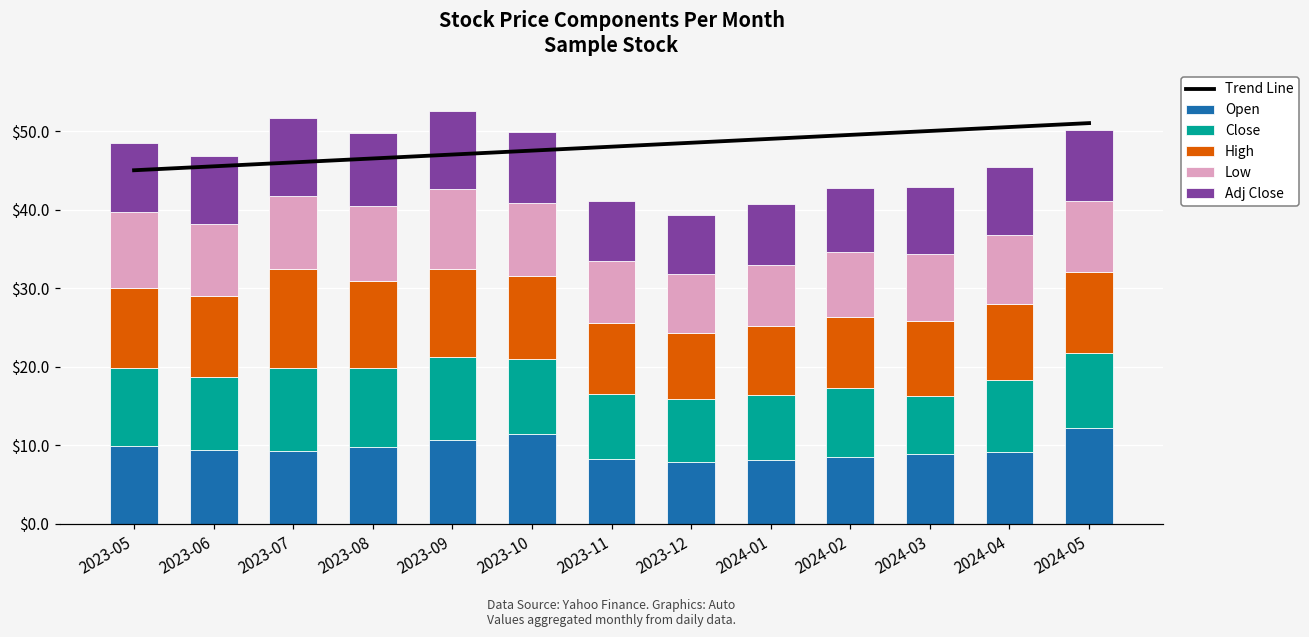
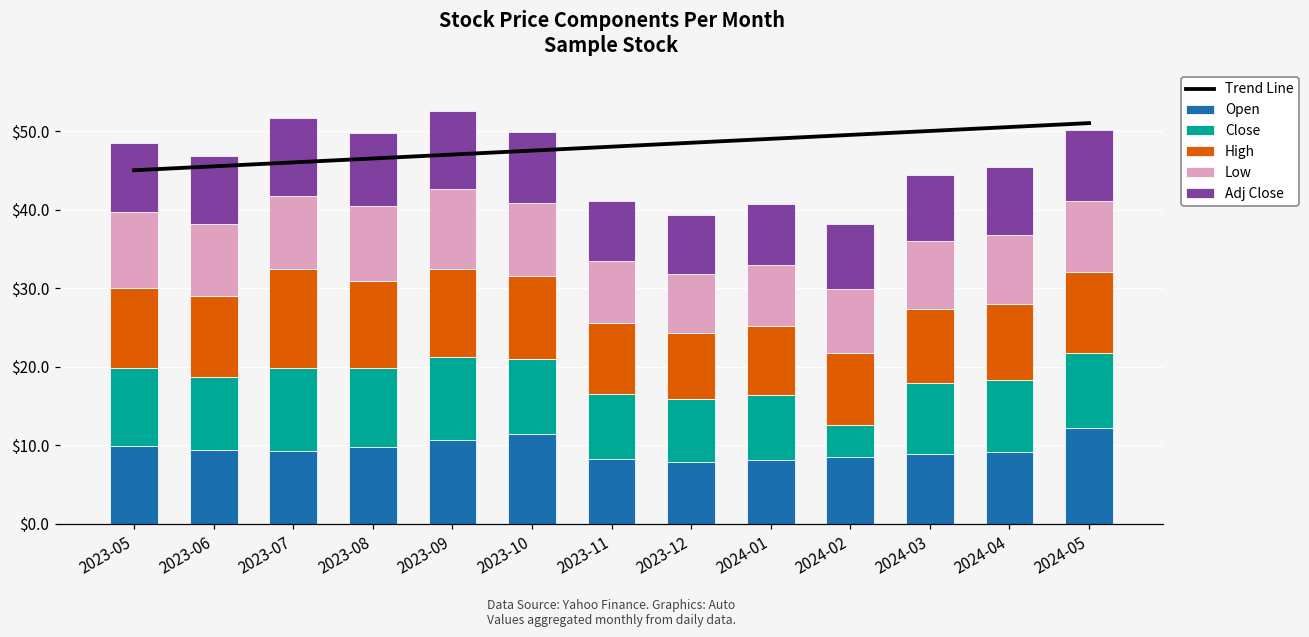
  {
    "Trend Line": {
      "2023-05": "$45",
      "2023-06": "$46",
      "2023-07": "$46",
      "2023-08": "$47",
      "2023-09": "$47",
      "2023-10": "$48",
      "2023-11": "$48",
      "2023-12": "$49",
      "2024-01": "$49",
      "2024-02": "$50",
      "2024-03": "$50",
      "2024-04": "$51",
      "2024-05": "$51"
    },
    "Open": {
      "2023-05": "$10",
      "2023-06": "$9",
      "2023-07": "$9",
      "2023-08": "$10",
      "2023-09": "$11",
      "2023-10": "$11",
      "2023-11": "$8",
      "2023-12": "$8",
      "2024-01": "$8",
      "2024-02": "$9",
      "2024-03": "$9",
      "2024-04": "$9",
      "2024-05": "$12"
    },
    "Close": {
      "2023-05": "$10",
      "2023-06": "$9",
      "2023-07": "$11",
      "2023-08": "$10",
      "2023-09": "$11",
      "2023-10": "$10",
      "2023-11": "$8",
      "2023-12": "$8",
      "2024-01": "$8",
-     "2024-02": "$9",
-     "2024-03": "$7",
+     "2024-02": "$4",
+     "2024-03": "$9",
      "2024-04": "$9",
      "2024-05": "$10"
    },
    "High": {
      "2023-05": "$10",
      "2023-06": "$10",
      "2023-07": "$13",
      "2023-08": "$11",
      "2023-09": "$11",
      "2023-10": "$11",
      "2023-11": "$9",
      "2023-12": "$9",
      "2024-01": "$9",
      "2024-02": "$9",
      "2024-03": "$10",
      "2024-04": "$10",
      "2024-05": "$10"
    },
    "Low": {
      "2023-05": "$10",
      "2023-06": "$9",
      "2023-07": "$9",
      "2023-08": "$9",
      "2023-09": "$10",
      "2023-10": "$9",
      "2023-11": "$8",
      "2023-12": "$7",
      "2024-01": "$8",
      "2024-02": "$8",
      "2024-03": "$9",
      "2024-04": "$9",
      "2024-05": "$9"
    },
    "Adj Close": {
      "2023-05": "$9",
      "2023-06": "$9",
      "2023-07": "$10",
      "2023-08": "$9",
      "2023-09": "$10",
      "2023-10": "$9",
      "2023-11": "$8",
      "2023-12": "$7",
      "2024-01": "$8",
      "2024-02": "$8",
      "2024-03": "$8",
      "2024-04": "$9",
      "2024-05": "$9"
    }
  }
